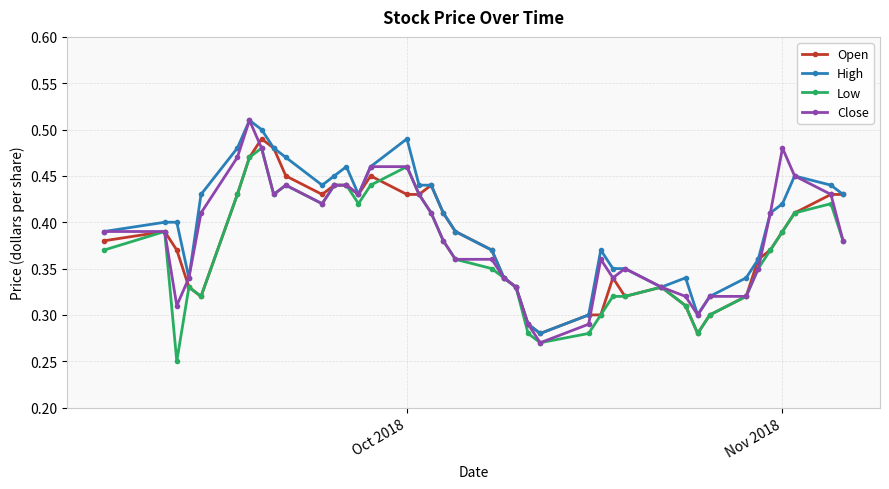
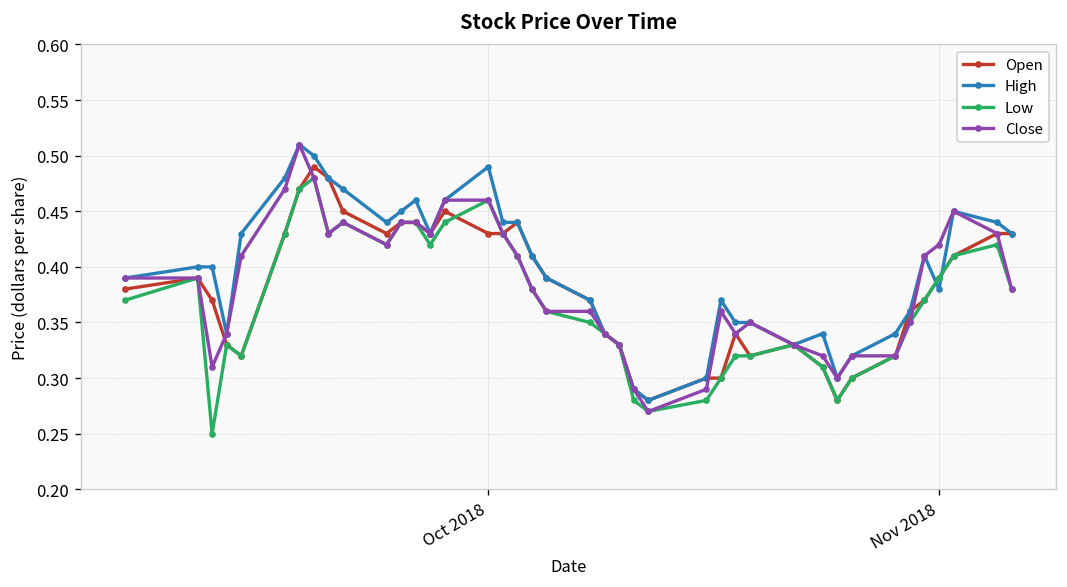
  {
    "Open": {
      "Oct 2018": 0.43
    },
    "High": {
      "Oct 2018": 0.49,
-     "Nov 2018": 0.42
+     "Nov 2018": 0.38
    },
    "Close": {
-     "Nov 2018": 0.48
+     "Nov 2018": 0.42
    }
  }
